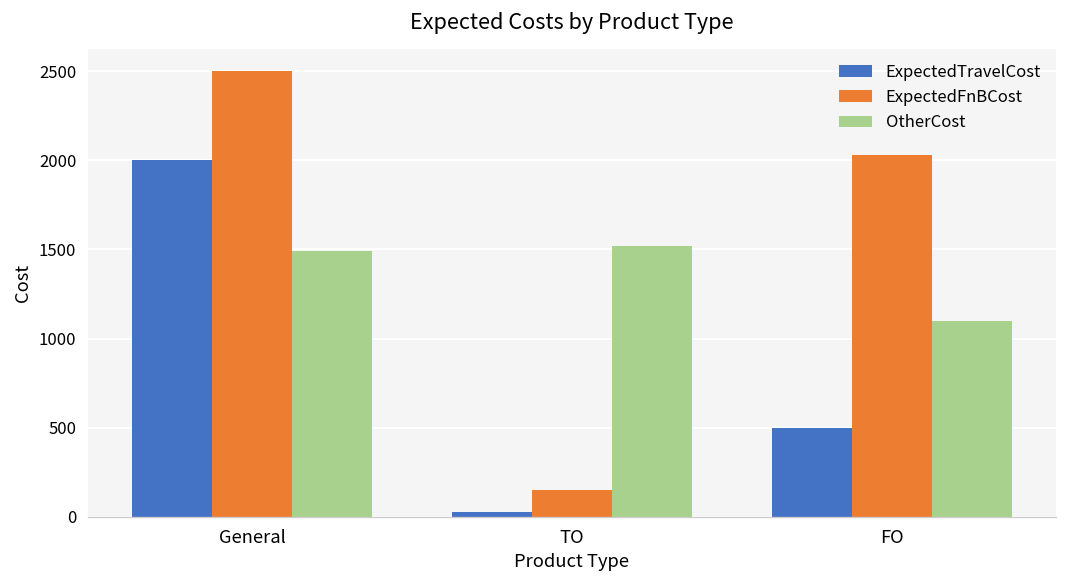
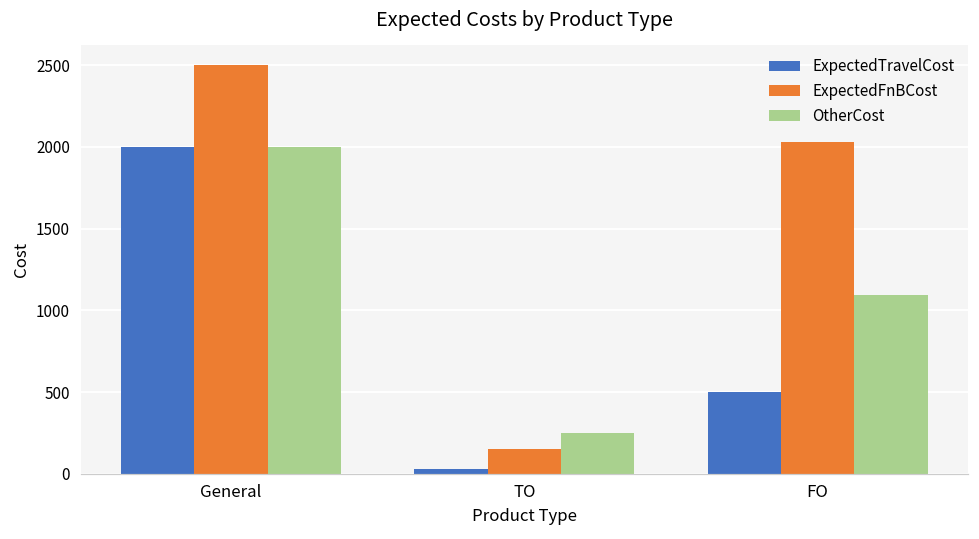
  {
    "ExpectedTravelCost": {
      "General": 2000,
      "TO": 30,
      "FO": 500
    },
    "ExpectedFnBCost": {
      "General": 2500,
      "TO": 150,
      "FO": 2030
    },
    "OtherCost": {
-     "General": 1490,
-     "TO": 1520,
+     "General": 2000,
+     "TO": 250,
      "FO": 1100
    }
  }
